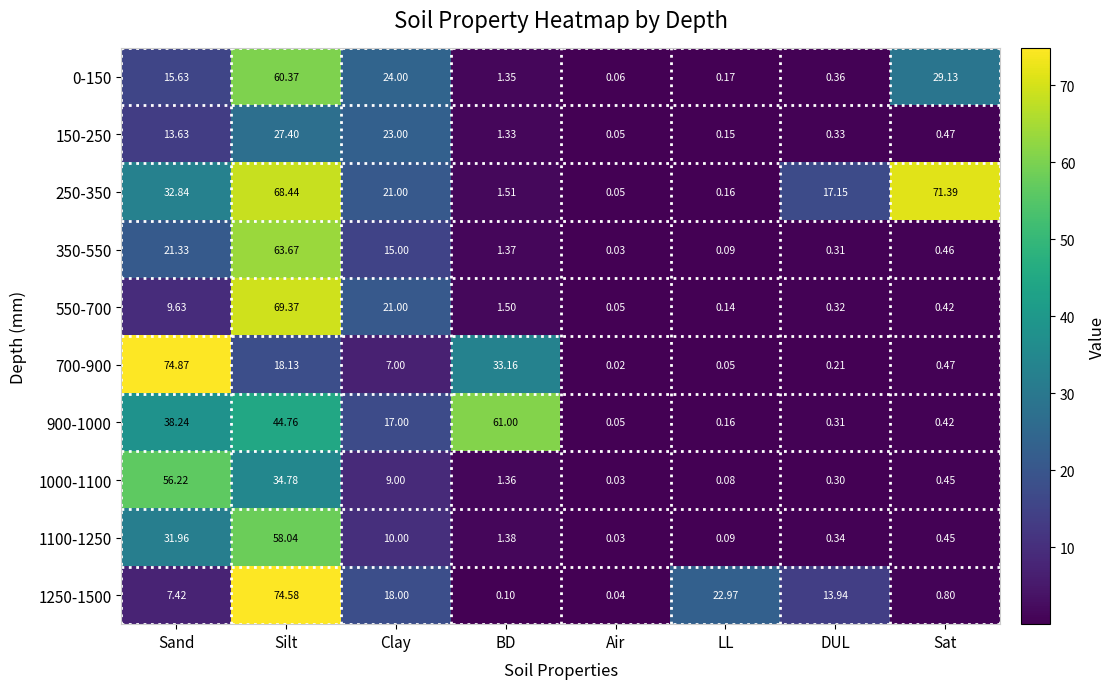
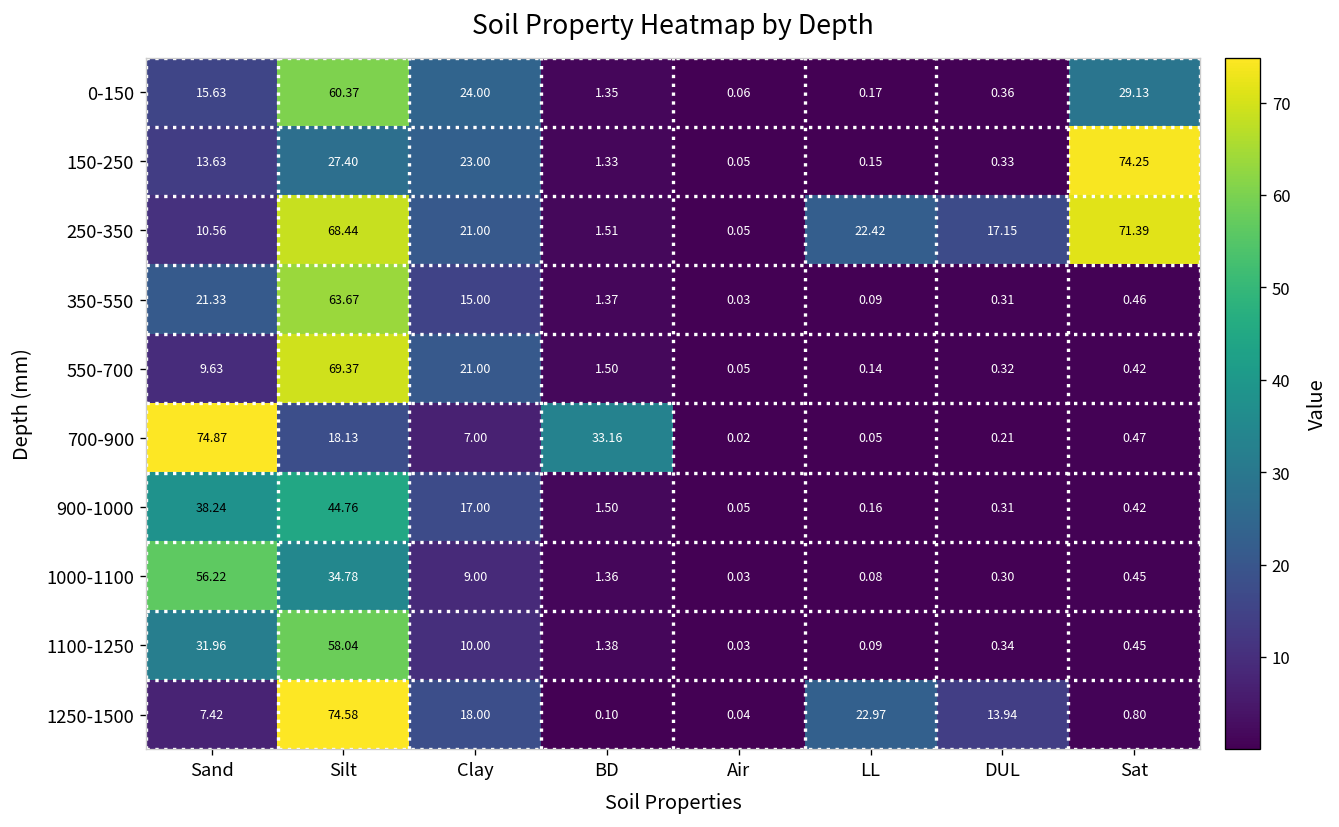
  {
    "0-150": {
      "Sand": 15.63,
      "Silt": 60.37,
      "Clay": 24.00,
      "BD": 1.35,
      "Air": 0.06,
      "LL": 0.17,
      "DUL": 0.36,
      "Sat": 29.13
    },
    "150-250": {
      "Sand": 13.63,
      "Silt": 27.40,
      "Clay": 23.00,
      "BD": 1.33,
      "Air": 0.05,
      "LL": 0.15,
      "DUL": 0.33,
-     "Sat": 0.47
+     "Sat": 74.25
    },
    "250-350": {
-     "Sand": 32.84,
+     "Sand": 10.56,
      "Silt": 68.44,
      "Clay": 21.00,
      "BD": 1.51,
      "Air": 0.05,
-     "LL": 0.16,
+     "LL": 22.42,
      "DUL": 17.15,
      "Sat": 71.39
    },
    "350-550": {
      "Sand": 21.33,
      "Silt": 63.67,
      "Clay": 15.00,
      "BD": 1.37,
      "Air": 0.03,
      "LL": 0.09,
      "DUL": 0.31,
      "Sat": 0.46
    },
    "550-700": {
      "Sand": 9.63,
      "Silt": 69.37,
      "Clay": 21.00,
      "BD": 1.50,
      "Air": 0.05,
      "LL": 0.14,
      "DUL": 0.32,
      "Sat": 0.42
    },
    "700-900": {
      "Sand": 74.87,
      "Silt": 18.13,
      "Clay": 7.00,
      "BD": 33.16,
      "Air": 0.02,
      "LL": 0.05,
      "DUL": 0.21,
      "Sat": 0.47
    },
    "900-1000": {
      "Sand": 38.24,
      "Silt": 44.76,
      "Clay": 17.00,
-     "BD": 61.00,
+     "BD": 1.50,
      "Air": 0.05,
      "LL": 0.16,
      "DUL": 0.31,
      "Sat": 0.42
    },
    "1000-1100": {
      "Sand": 56.22,
      "Silt": 34.78,
      "Clay": 9.00,
      "BD": 1.36,
      "Air": 0.03,
      "LL": 0.08,
      "DUL": 0.30,
      "Sat": 0.45
    },
    "1100-1250": {
      "Sand": 31.96,
      "Silt": 58.04,
      "Clay": 10.00,
      "BD": 1.38,
      "Air": 0.03,
      "LL": 0.09,
      "DUL": 0.34,
      "Sat": 0.45
    },
    "1250-1500": {
      "Sand": 7.42,
      "Silt": 74.58,
      "Clay": 18.00,
      "BD": 0.10,
      "Air": 0.04,
      "LL": 22.97,
      "DUL": 13.94,
      "Sat": 0.80
    }
  }
